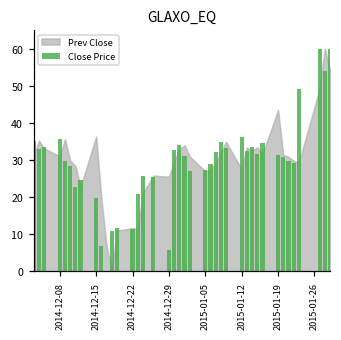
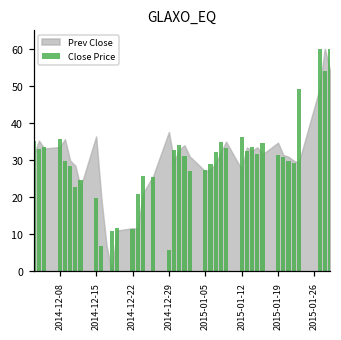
  {
    "Prev Close": {
-     "2014-12-08": 31,
+     "2014-12-08": 33,
      "2014-12-15": 36,
      "2014-12-22": 12,
-     "2014-12-29": 25,
+     "2014-12-29": 38,
      "2015-01-05": 27,
      "2015-01-12": 27,
-     "2015-01-19": 43
+     "2015-01-19": 35
    },
    "Close Price": {
      "2014-12-08": 36,
      "2014-12-15": 20,
      "2014-12-22": 11,
      "2014-12-29": 6,
      "2015-01-05": 27,
      "2015-01-12": 36,
      "2015-01-19": 31
    }
  }
